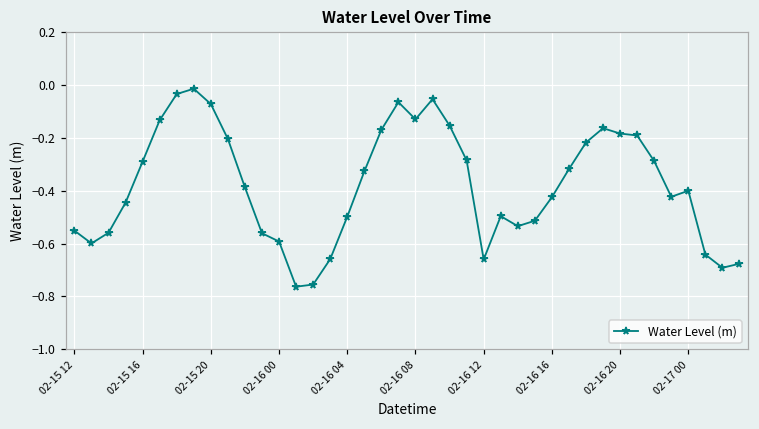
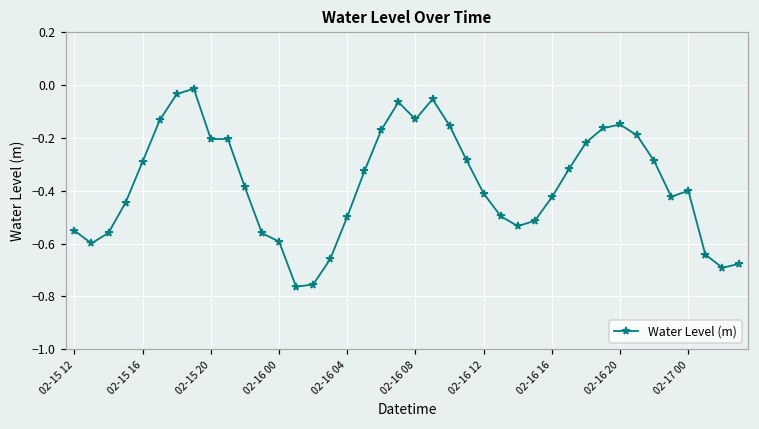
  {
    "02-15 12": -0.55,
    "02-15 16": -0.29,
-   "02-15 20": -0.07,
+   "02-15 20": -0.20,
    "02-16 00": -0.59,
    "02-16 04": -0.50,
    "02-16 08": -0.13,
-   "02-16 12": -0.66,
+   "02-16 12": -0.41,
    "02-16 16": -0.42,
-   "02-16 20": -0.18,
+   "02-16 20": -0.15,
    "02-17 00": -0.40
  }
